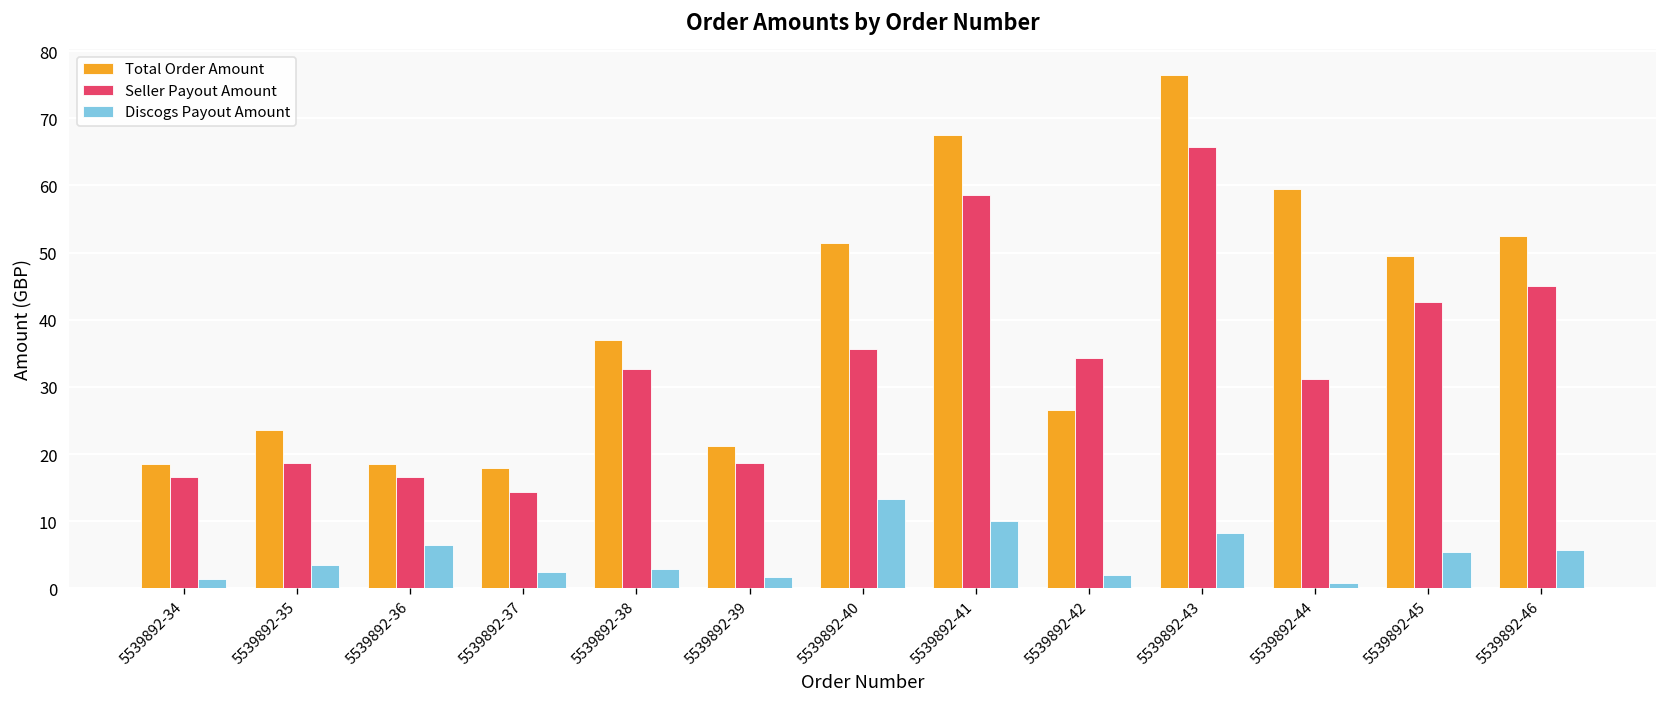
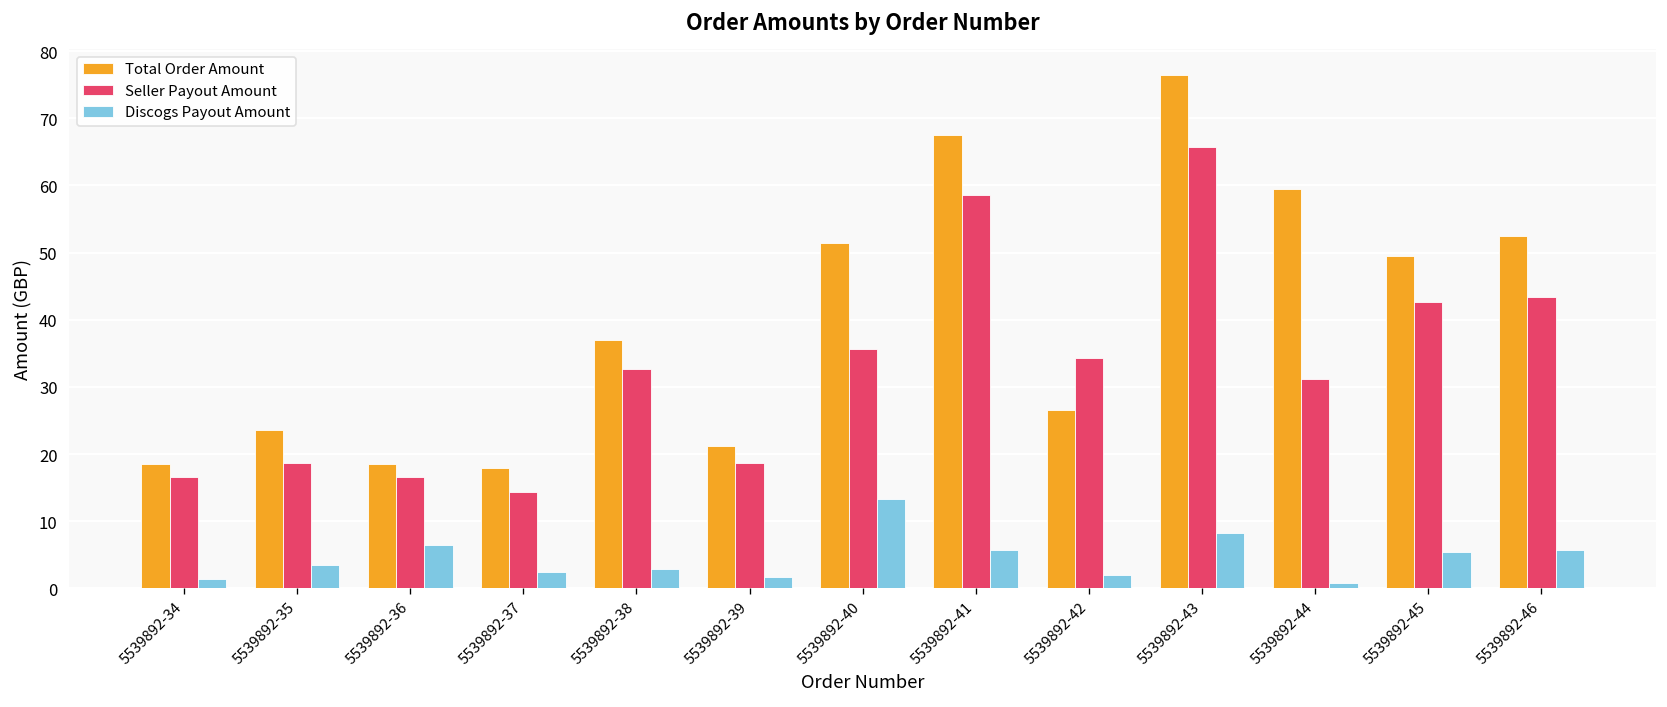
  {
    "Total Order Amount": {
      "5539892-34": 19,
      "5539892-35": 24,
      "5539892-36": 19,
      "5539892-37": 18,
      "5539892-38": 37,
      "5539892-39": 21,
      "5539892-40": 51,
      "5539892-41": 68,
      "5539892-42": 27,
      "5539892-43": 77,
      "5539892-44": 60,
      "5539892-45": 50,
      "5539892-46": 53
    },
    "Seller Payout Amount": {
      "5539892-34": 17,
      "5539892-35": 19,
      "5539892-36": 17,
      "5539892-37": 14,
      "5539892-38": 33,
      "5539892-39": 19,
      "5539892-40": 36,
      "5539892-41": 59,
      "5539892-42": 34,
      "5539892-43": 66,
      "5539892-44": 31,
      "5539892-45": 43,
-     "5539892-46": 45
+     "5539892-46": 43
    },
    "Discogs Payout Amount": {
      "5539892-34": 1,
      "5539892-35": 3,
      "5539892-36": 6,
      "5539892-37": 2,
      "5539892-38": 3,
      "5539892-39": 2,
      "5539892-40": 13,
-     "5539892-41": 10,
+     "5539892-41": 6,
      "5539892-42": 2,
      "5539892-43": 8,
      "5539892-44": 1,
      "5539892-45": 5,
      "5539892-46": 6
    }
  }
